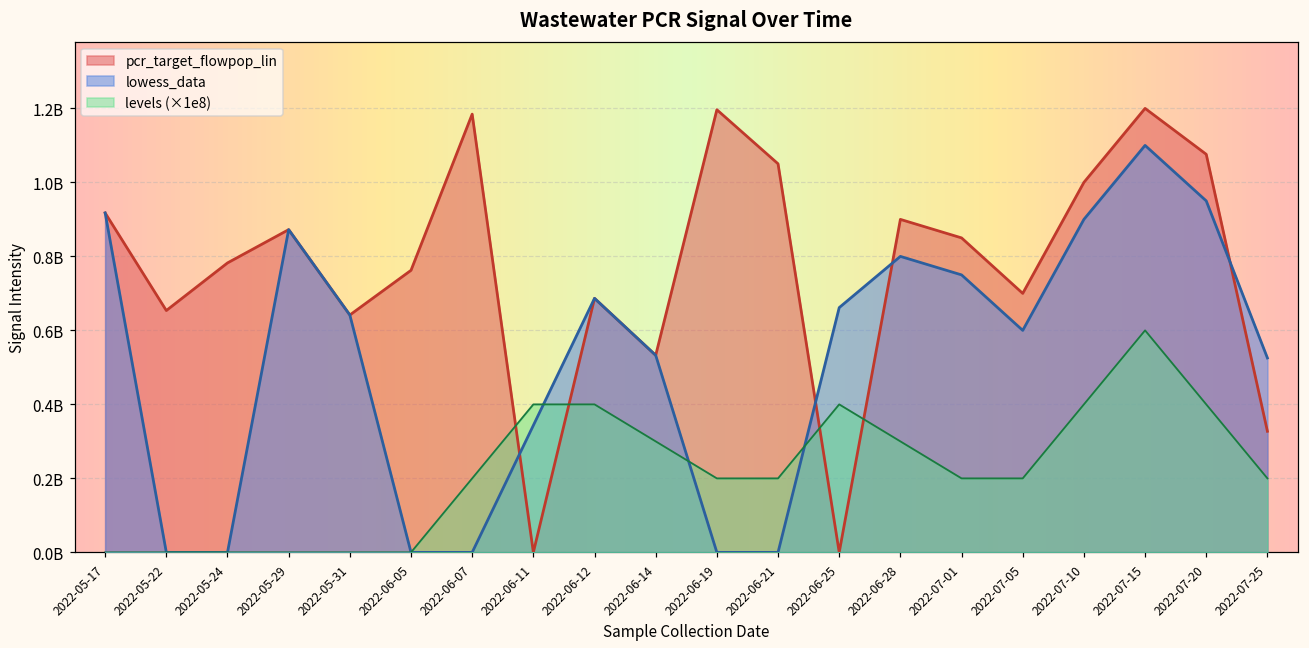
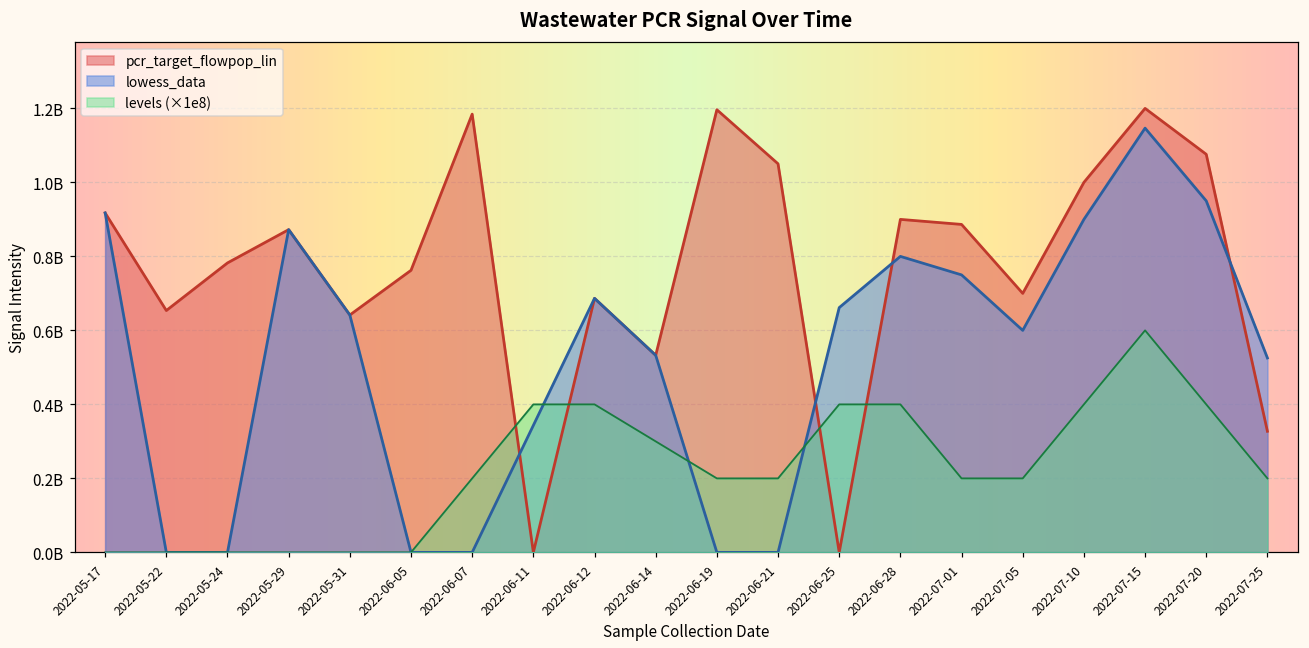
  {
    "pcr_target_flowpop_lin": {
      "2022-05-22": 650000000,
      "2022-05-24": 780000000,
      "2022-06-05": 760000000,
      "2022-06-07": 1180000000,
      "2022-06-11": 0,
      "2022-06-19": 1200000000,
      "2022-06-21": 1050000000,
      "2022-06-25": 0,
      "2022-06-28": 900000000,
-     "2022-07-01": 850000000,
+     "2022-07-01": 890000000,
      "2022-07-05": 700000000,
      "2022-07-10": 1000000000,
      "2022-07-15": 1200000000,
      "2022-07-20": 1080000000,
      "2022-07-25": 330000000
    },
    "lowess_data": {
      "2022-06-07": 0,
      "2022-06-11": 340000000,
      "2022-06-19": 0,
      "2022-06-21": 0,
      "2022-06-25": 660000000,
      "2022-06-28": 800000000,
      "2022-07-01": 750000000,
      "2022-07-05": 600000000,
      "2022-07-10": 900000000,
-     "2022-07-15": 1100000000,
+     "2022-07-15": 1150000000,
      "2022-07-20": 950000000,
      "2022-07-25": 530000000
    },
    "levels (×1e8)": {
      "2022-05-17": 0,
      "2022-05-29": 0,
      "2022-05-31": 0,
      "2022-06-07": 200000000,
      "2022-06-11": 400000000,
      "2022-06-12": 400000000,
      "2022-06-14": 300000000,
      "2022-06-19": 200000000,
      "2022-06-21": 200000000,
      "2022-06-25": 400000000,
-     "2022-06-28": 300000000,
+     "2022-06-28": 400000000,
      "2022-07-01": 200000000,
      "2022-07-05": 200000000,
      "2022-07-10": 400000000,
      "2022-07-15": 600000000,
      "2022-07-20": 400000000,
      "2022-07-25": 200000000
    }
  }
